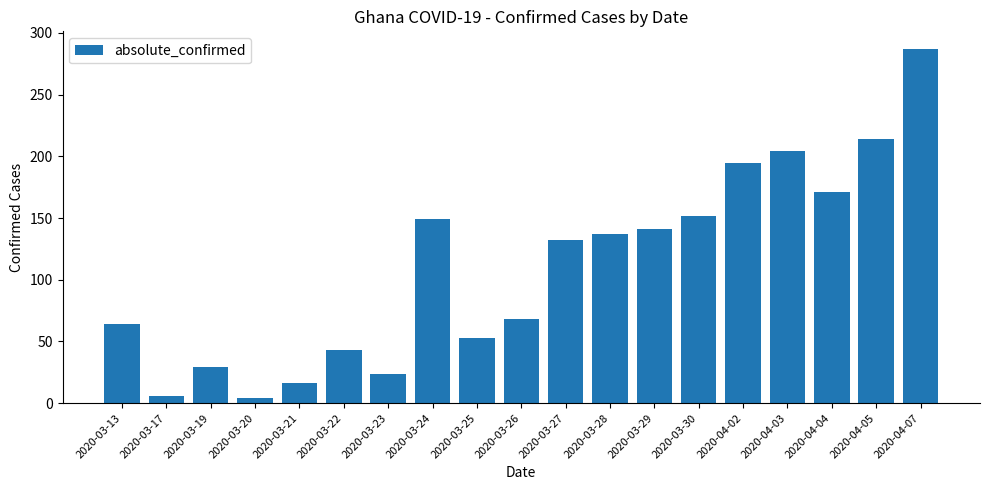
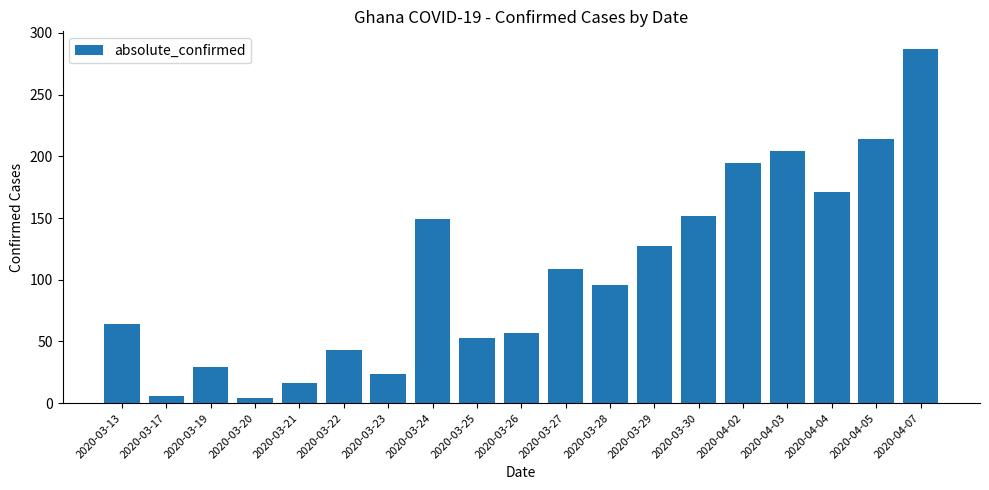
  {
    "2020-03-13": 64,
    "2020-03-17": 6,
    "2020-03-19": 29,
    "2020-03-20": 4,
    "2020-03-21": 16,
    "2020-03-22": 43,
    "2020-03-23": 24,
    "2020-03-24": 149,
    "2020-03-25": 53,
-   "2020-03-26": 68,
-   "2020-03-27": 132,
-   "2020-03-28": 137,
-   "2020-03-29": 141,
+   "2020-03-26": 57,
+   "2020-03-27": 109,
+   "2020-03-28": 96,
+   "2020-03-29": 127,
    "2020-03-30": 152,
    "2020-04-02": 195,
    "2020-04-03": 204,
    "2020-04-04": 171,
    "2020-04-05": 214,
    "2020-04-07": 287
  }
